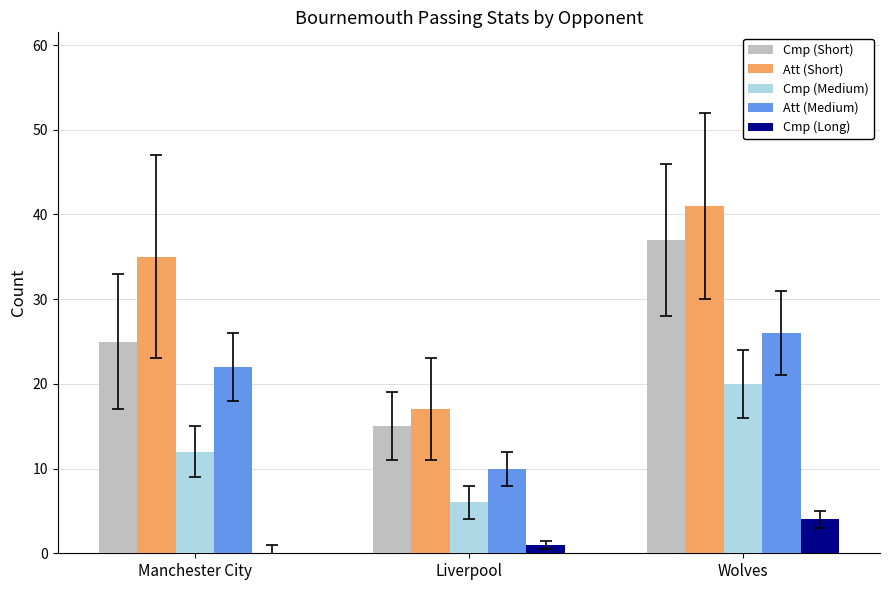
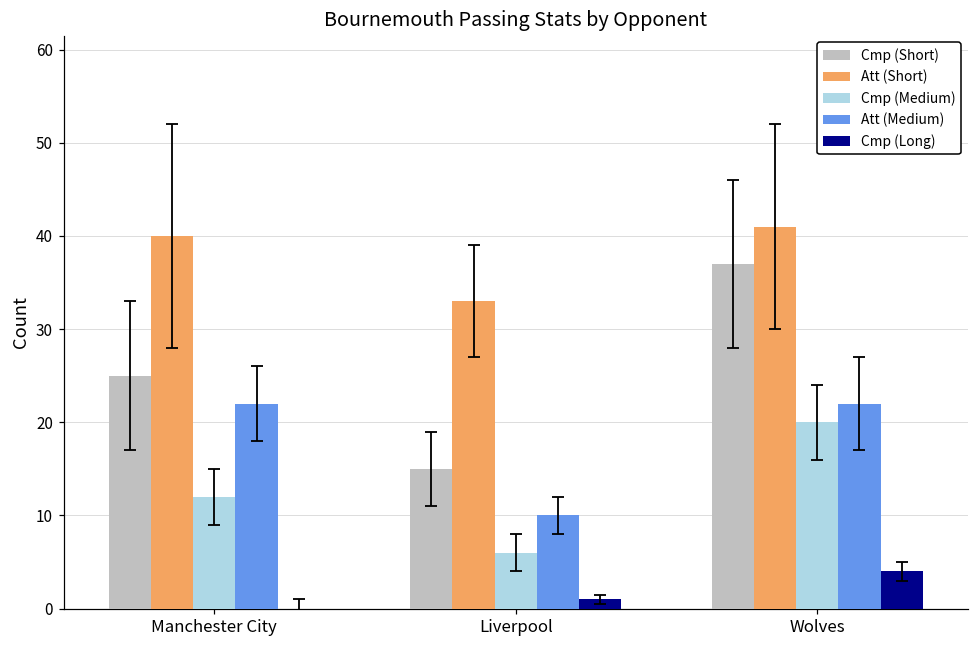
  {
    "Att (Short)": {
-     "Manchester City": 35,
-     "Liverpool": 17,
+     "Manchester City": 40,
+     "Liverpool": 33,
      "Wolves": 41
    },
    "Att (Medium)": {
      "Manchester City": 22,
      "Liverpool": 10,
-     "Wolves": 26
+     "Wolves": 22
    },
    "Cmp (Long)": {
      "Manchester City": 0,
      "Liverpool": 1,
      "Wolves": 4
    }
  }
